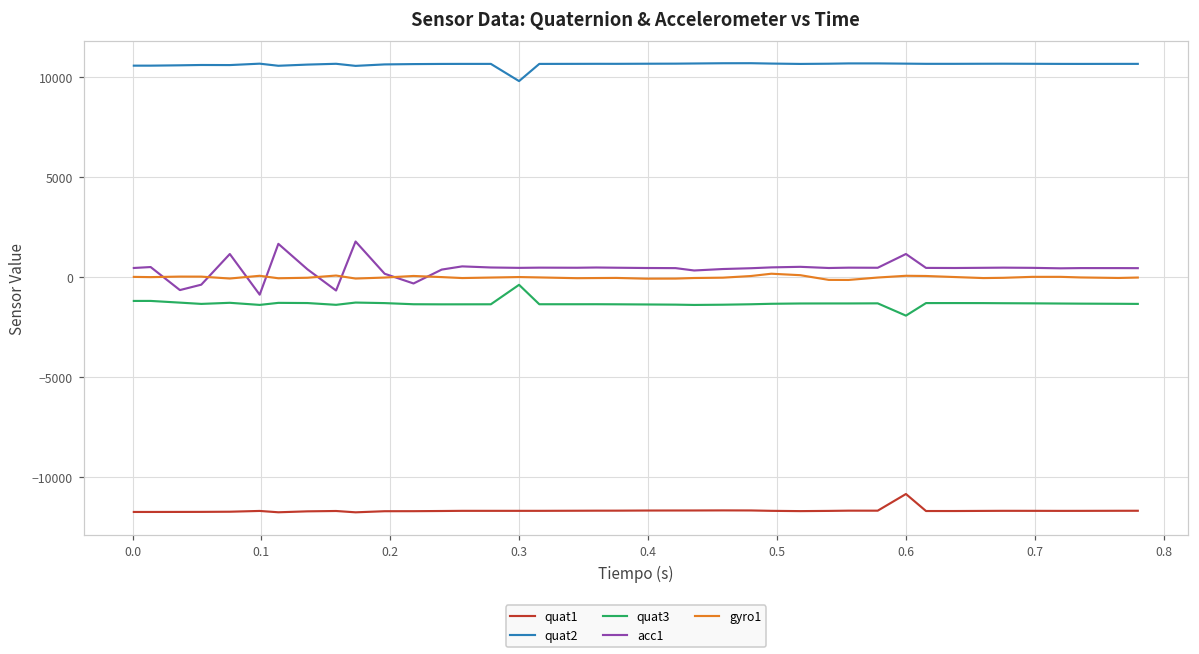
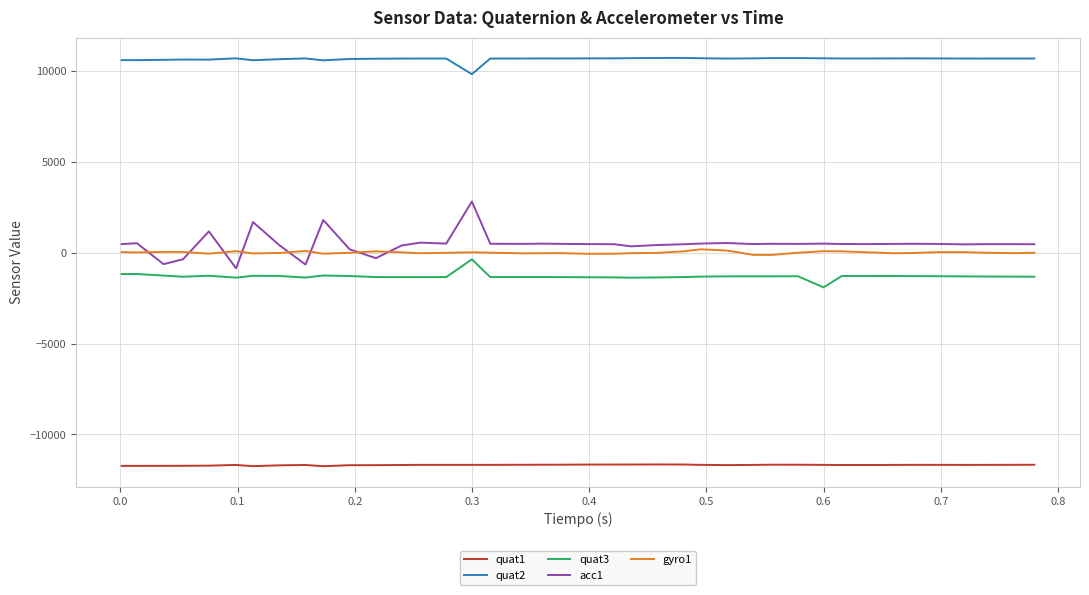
  {
    "quat1": {
      "0.3": -11700,
-     "0.6": -10800
+     "0.6": -11700
    },
    "quat2": {
      "0.3": 9800,
      "0.6": 10700
    },
    "quat3": {
      "0.3": -400,
      "0.6": -1900
    },
    "acc1": {
-     "0.3": 500,
-     "0.6": 1200
+     "0.3": 2800,
+     "0.6": 500
    },
    "gyro1": {
      "0.3": 0,
      "0.6": 100
    }
  }
